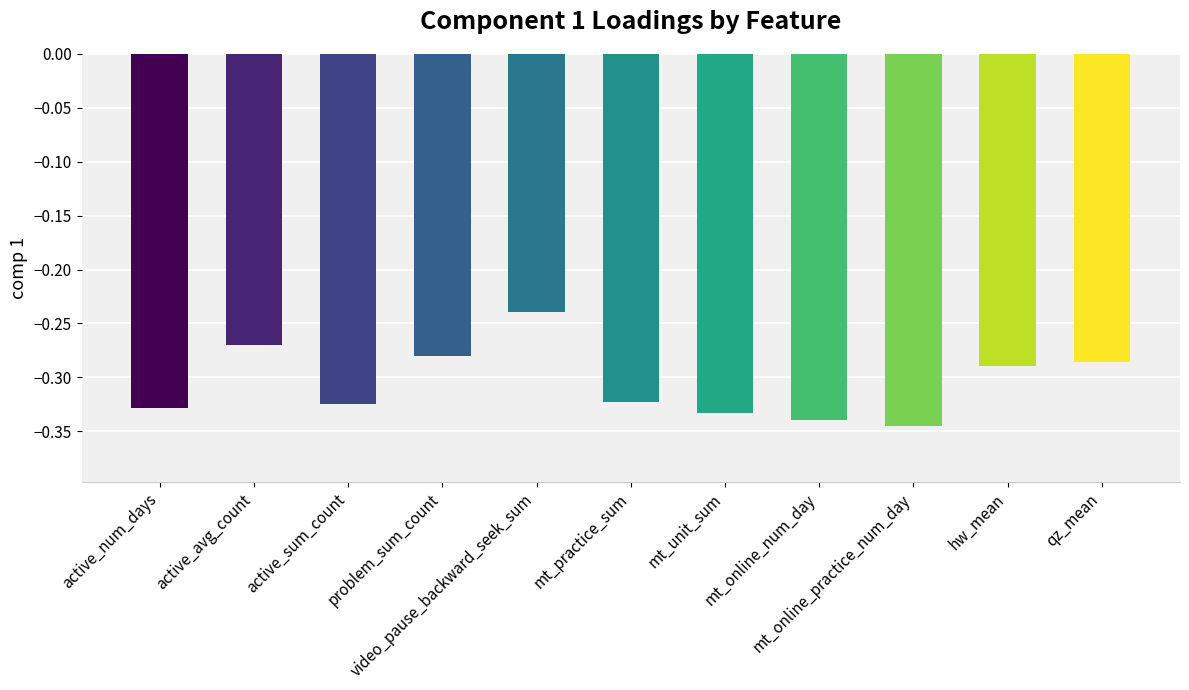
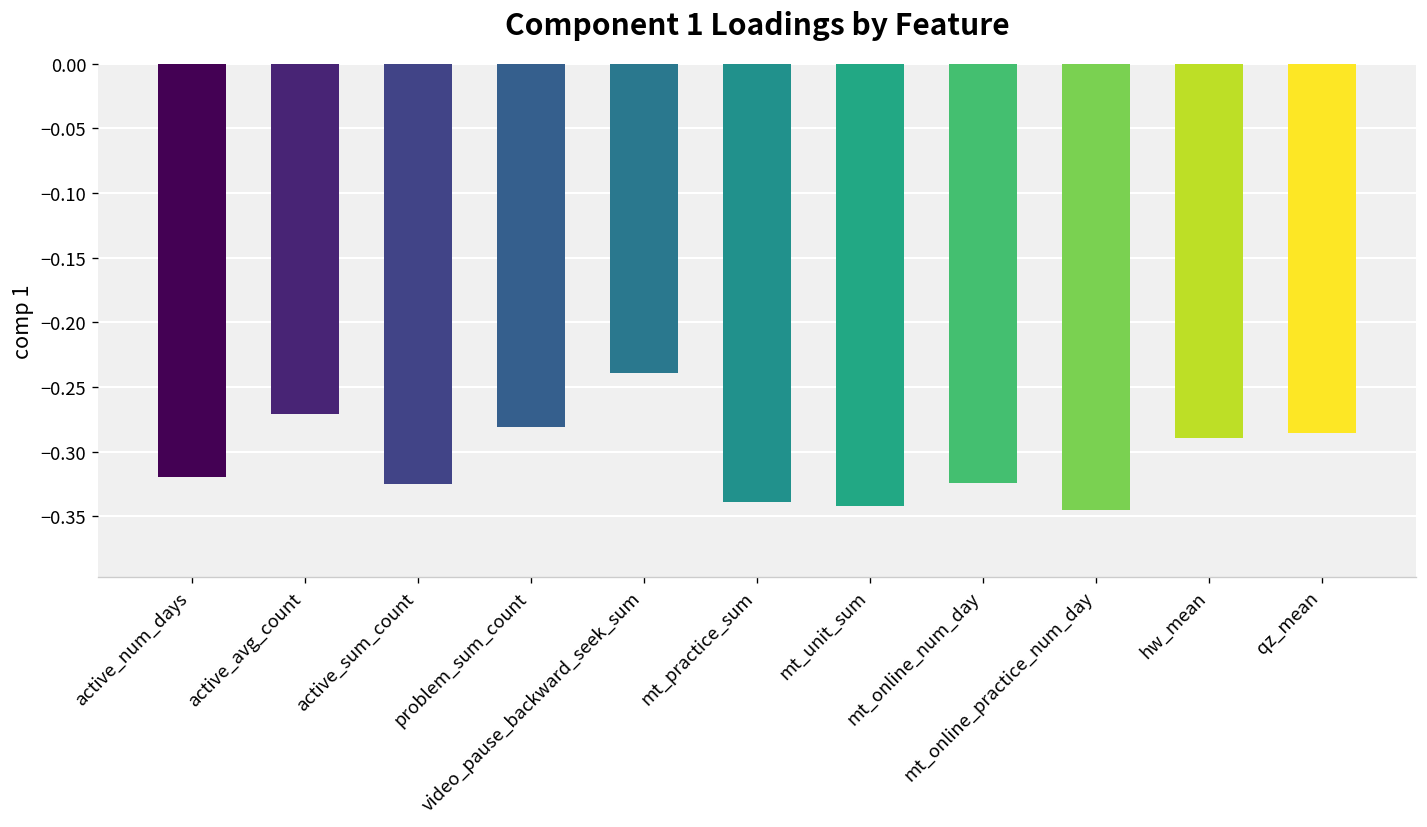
  {
-   "active_num_days": -0.328,
+   "active_num_days": -0.319,
    "active_avg_count": -0.270,
    "active_sum_count": -0.325,
    "problem_sum_count": -0.281,
    "video_pause_backward_seek_sum": -0.239,
-   "mt_practice_sum": -0.323,
-   "mt_unit_sum": -0.333,
-   "mt_online_num_day": -0.339,
+   "mt_practice_sum": -0.339,
+   "mt_unit_sum": -0.342,
+   "mt_online_num_day": -0.324,
    "mt_online_practice_num_day": -0.345,
    "hw_mean": -0.289,
    "qz_mean": -0.286
  }
